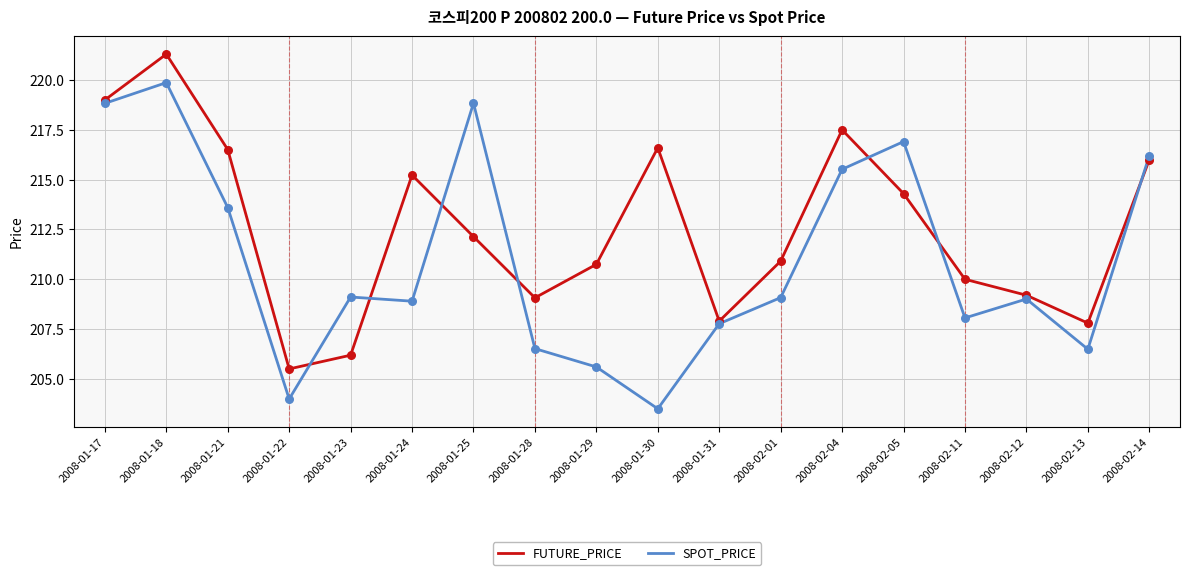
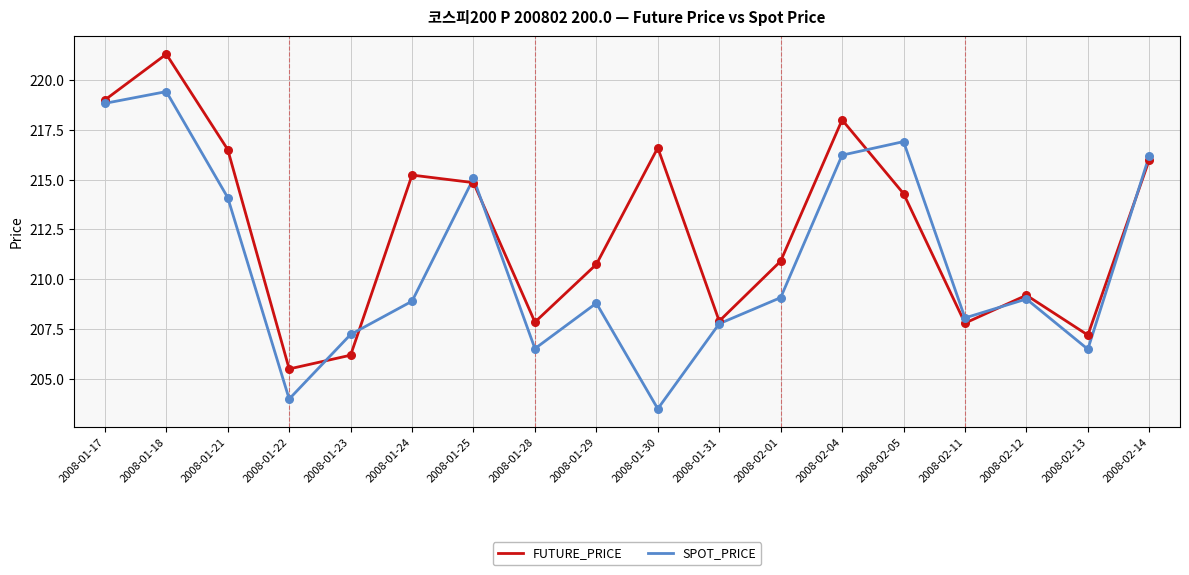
  {
    "FUTURE_PRICE": {
      "2008-01-17": 219.0,
      "2008-01-18": 221.3,
      "2008-01-21": 216.5,
      "2008-01-22": 205.5,
      "2008-01-23": 206.2,
      "2008-01-24": 215.2,
-     "2008-01-25": 212.1,
-     "2008-01-28": 209.1,
+     "2008-01-25": 214.9,
+     "2008-01-28": 207.9,
      "2008-01-29": 210.8,
      "2008-01-30": 216.6,
      "2008-01-31": 207.9,
      "2008-02-01": 210.9,
-     "2008-02-04": 217.5,
+     "2008-02-04": 218.0,
      "2008-02-05": 214.3,
-     "2008-02-11": 210.0,
+     "2008-02-11": 207.8,
      "2008-02-12": 209.2,
-     "2008-02-13": 207.8,
+     "2008-02-13": 207.2,
      "2008-02-14": 216.0
    },
    "SPOT_PRICE": {
      "2008-01-17": 218.8,
-     "2008-01-18": 219.9,
-     "2008-01-21": 213.6,
+     "2008-01-18": 219.4,
+     "2008-01-21": 214.1,
      "2008-01-22": 204.0,
-     "2008-01-23": 209.1,
+     "2008-01-23": 207.2,
      "2008-01-24": 208.9,
-     "2008-01-25": 218.8,
+     "2008-01-25": 215.1,
      "2008-01-28": 206.5,
-     "2008-01-29": 205.6,
+     "2008-01-29": 208.8,
      "2008-01-30": 203.5,
      "2008-01-31": 207.8,
      "2008-02-01": 209.1,
-     "2008-02-04": 215.5,
+     "2008-02-04": 216.2,
      "2008-02-05": 216.9,
      "2008-02-11": 208.1,
      "2008-02-12": 209.0,
      "2008-02-13": 206.5,
      "2008-02-14": 216.2
    }
  }
